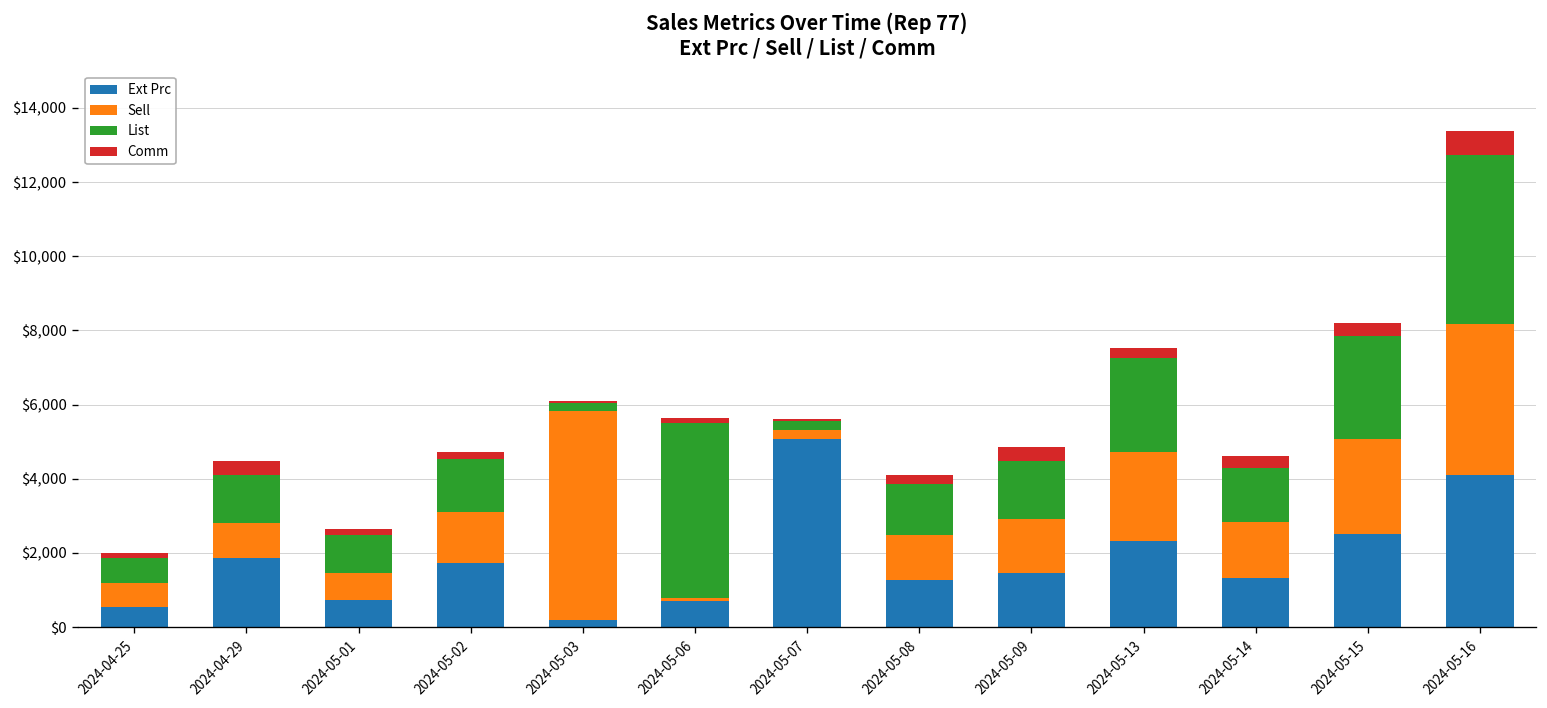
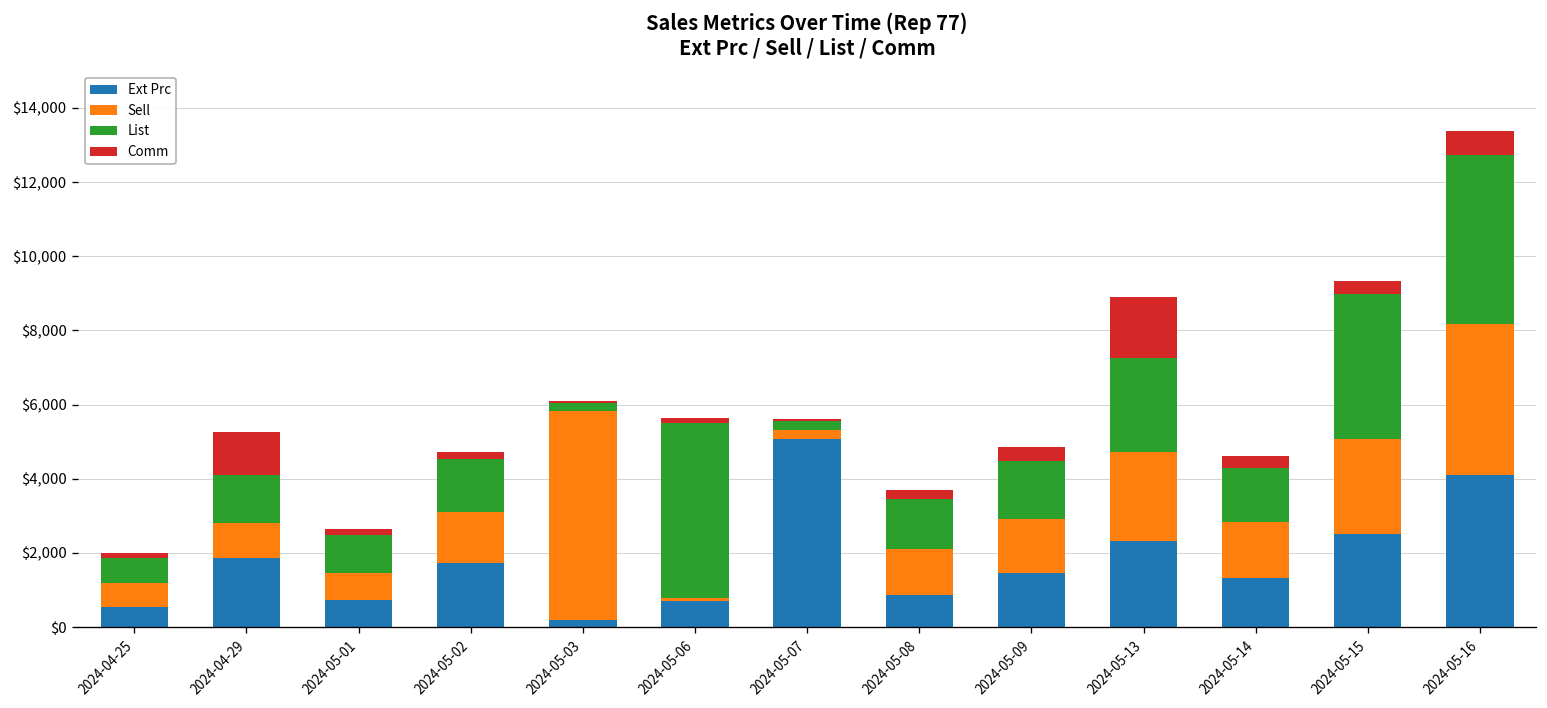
  {
    "Ext Prc": {
      "2024-04-25": "$600",
      "2024-04-29": "$1,900",
      "2024-05-01": "$700",
      "2024-05-02": "$1,700",
      "2024-05-03": "$200",
      "2024-05-06": "$700",
      "2024-05-07": "$5,100",
-     "2024-05-08": "$1,300",
+     "2024-05-08": "$900",
      "2024-05-09": "$1,500",
      "2024-05-13": "$2,300",
      "2024-05-14": "$1,300",
      "2024-05-15": "$2,500",
      "2024-05-16": "$4,100"
    },
    "Sell": {
      "2024-04-25": "$600",
      "2024-04-29": "$900",
      "2024-05-01": "$700",
      "2024-05-02": "$1,400",
      "2024-05-03": "$5,600",
      "2024-05-06": "$100",
      "2024-05-07": "$200",
      "2024-05-08": "$1,200",
      "2024-05-09": "$1,500",
      "2024-05-13": "$2,400",
      "2024-05-14": "$1,500",
      "2024-05-15": "$2,600",
      "2024-05-16": "$4,100"
    },
    "List": {
      "2024-04-25": "$600",
      "2024-04-29": "$1,300",
      "2024-05-01": "$1,000",
      "2024-05-02": "$1,400",
      "2024-05-03": "$200",
      "2024-05-06": "$4,700",
      "2024-05-07": "$300",
      "2024-05-08": "$1,400",
      "2024-05-09": "$1,600",
      "2024-05-13": "$2,500",
      "2024-05-14": "$1,500",
-     "2024-05-15": "$2,800",
+     "2024-05-15": "$3,900",
      "2024-05-16": "$4,500"
    },
    "Comm": {
      "2024-04-25": "$100",
-     "2024-04-29": "$400",
+     "2024-04-29": "$1,200",
      "2024-05-01": "$100",
      "2024-05-02": "$200",
      "2024-05-06": "$100",
      "2024-05-08": "$200",
      "2024-05-09": "$400",
-     "2024-05-13": "$300",
+     "2024-05-13": "$1,700",
      "2024-05-14": "$300",
      "2024-05-15": "$300",
      "2024-05-16": "$700"
    }
  }
